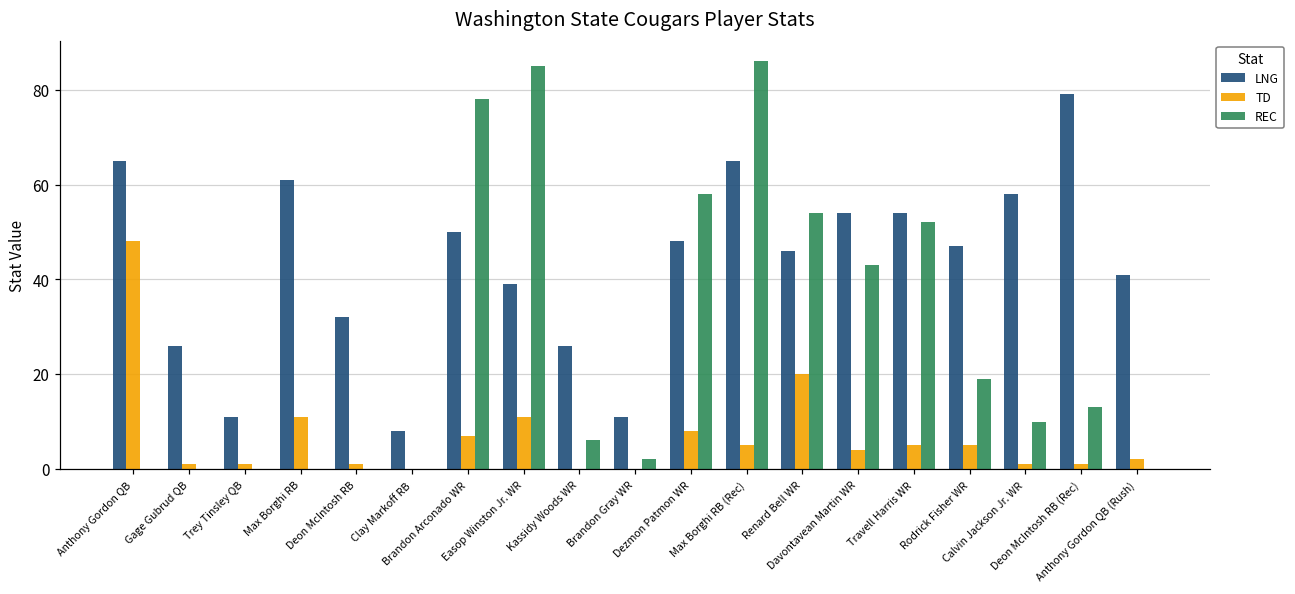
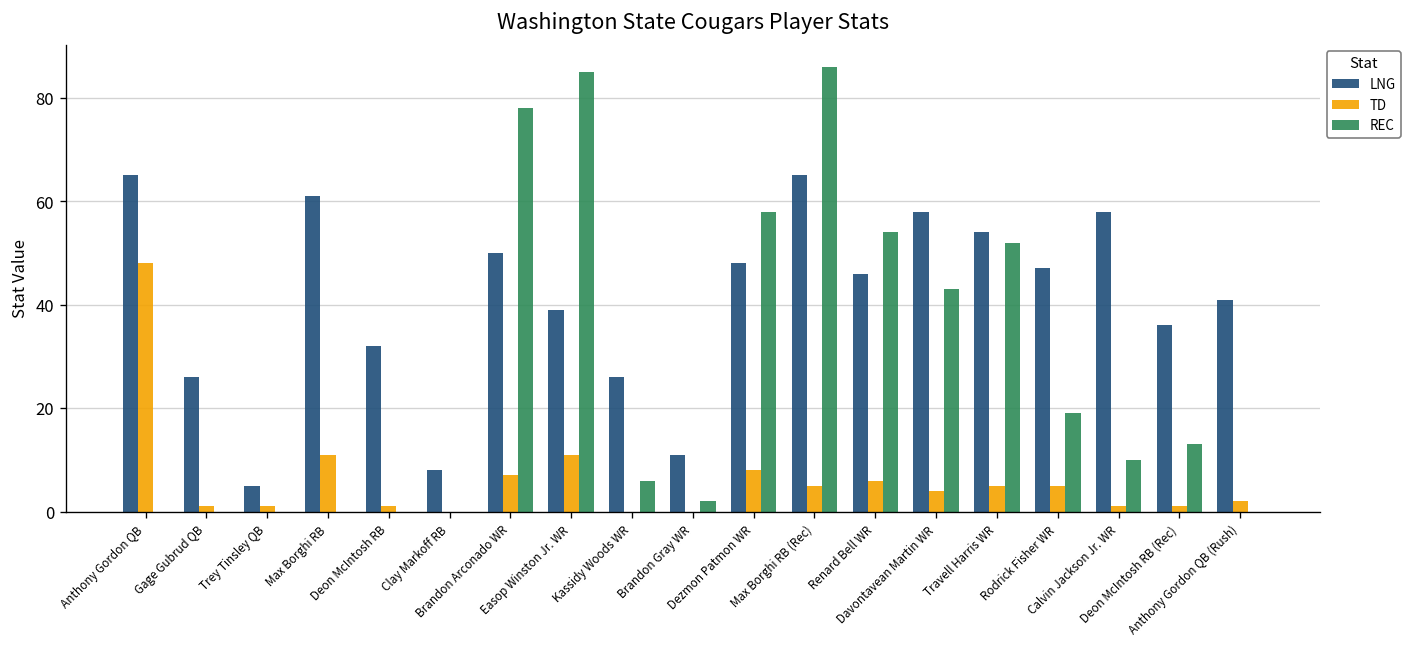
  {
    "LNG": {
      "Anthony Gordon QB": 65,
      "Gage Gubrud QB": 26,
-     "Trey Tinsley QB": 11,
+     "Trey Tinsley QB": 5,
      "Max Borghi RB": 61,
      "Deon McIntosh RB": 32,
      "Clay Markoff RB": 8,
      "Brandon Arconado WR": 50,
      "Easop Winston Jr. WR": 39,
      "Kassidy Woods WR": 26,
      "Brandon Gray WR": 11,
      "Dezmon Patmon WR": 48,
      "Max Borghi RB (Rec)": 65,
      "Renard Bell WR": 46,
-     "Davontavean Martin WR": 54,
+     "Davontavean Martin WR": 58,
      "Travell Harris WR": 54,
      "Rodrick Fisher WR": 47,
      "Calvin Jackson Jr. WR": 58,
-     "Deon McIntosh RB (Rec)": 79,
+     "Deon McIntosh RB (Rec)": 36,
      "Anthony Gordon QB (Rush)": 41
    },
    "TD": {
      "Anthony Gordon QB": 48,
      "Gage Gubrud QB": 1,
      "Trey Tinsley QB": 1,
      "Max Borghi RB": 11,
      "Deon McIntosh RB": 1,
      "Clay Markoff RB": 0,
      "Brandon Arconado WR": 7,
      "Easop Winston Jr. WR": 11,
      "Kassidy Woods WR": 0,
      "Brandon Gray WR": 0,
      "Dezmon Patmon WR": 8,
      "Max Borghi RB (Rec)": 5,
-     "Renard Bell WR": 20,
+     "Renard Bell WR": 6,
      "Davontavean Martin WR": 4,
      "Travell Harris WR": 5,
      "Rodrick Fisher WR": 5,
      "Calvin Jackson Jr. WR": 1,
      "Deon McIntosh RB (Rec)": 1,
      "Anthony Gordon QB (Rush)": 2
    },
    "REC": {
      "Anthony Gordon QB": 0,
      "Gage Gubrud QB": 0,
      "Trey Tinsley QB": 0,
      "Max Borghi RB": 0,
      "Deon McIntosh RB": 0,
      "Clay Markoff RB": 0,
      "Brandon Arconado WR": 78,
      "Easop Winston Jr. WR": 85,
      "Kassidy Woods WR": 6,
      "Brandon Gray WR": 2,
      "Dezmon Patmon WR": 58,
      "Max Borghi RB (Rec)": 86,
      "Renard Bell WR": 54,
      "Davontavean Martin WR": 43,
      "Travell Harris WR": 52,
      "Rodrick Fisher WR": 19,
      "Calvin Jackson Jr. WR": 10,
      "Deon McIntosh RB (Rec)": 13,
      "Anthony Gordon QB (Rush)": 0
    }
  }
